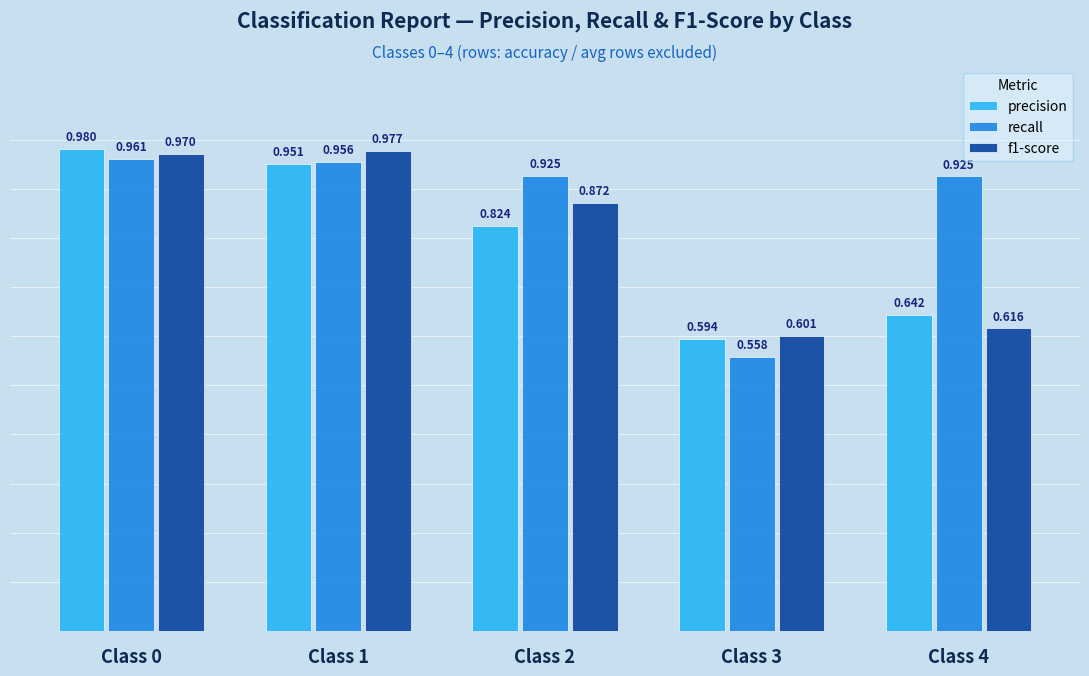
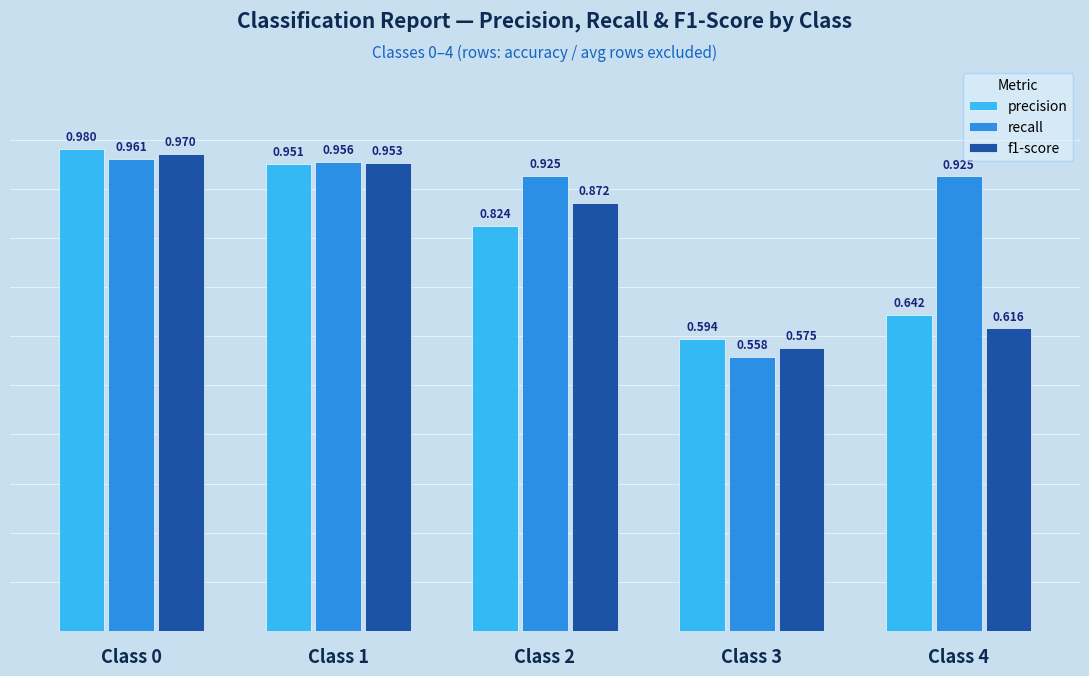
  {
    "f1-score": {
      "Class 0": 0.970,
-     "Class 1": 0.977,
+     "Class 1": 0.953,
      "Class 2": 0.872,
-     "Class 3": 0.601,
+     "Class 3": 0.575,
      "Class 4": 0.616
    }
  }
